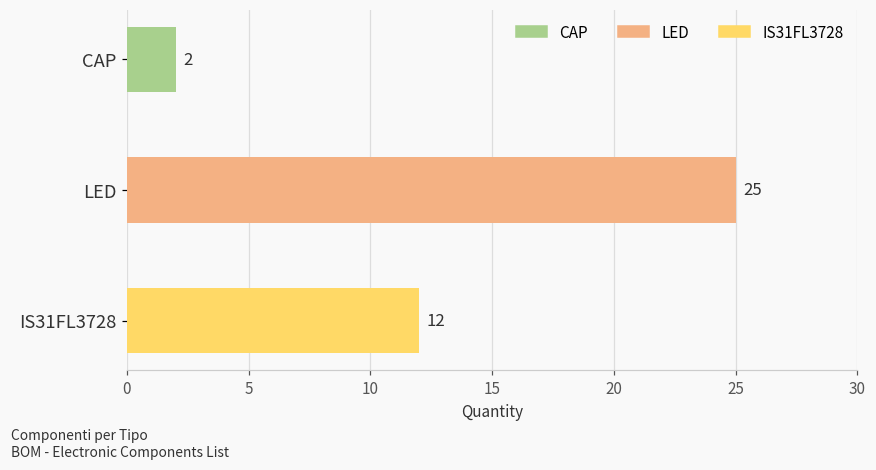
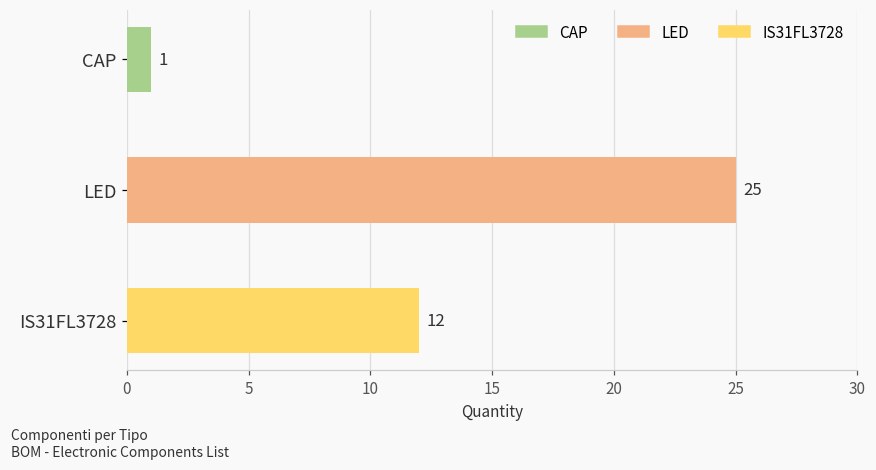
  {
-   "CAP": 2,
+   "CAP": 1,
    "LED": 25,
    "IS31FL3728": 12
  }
